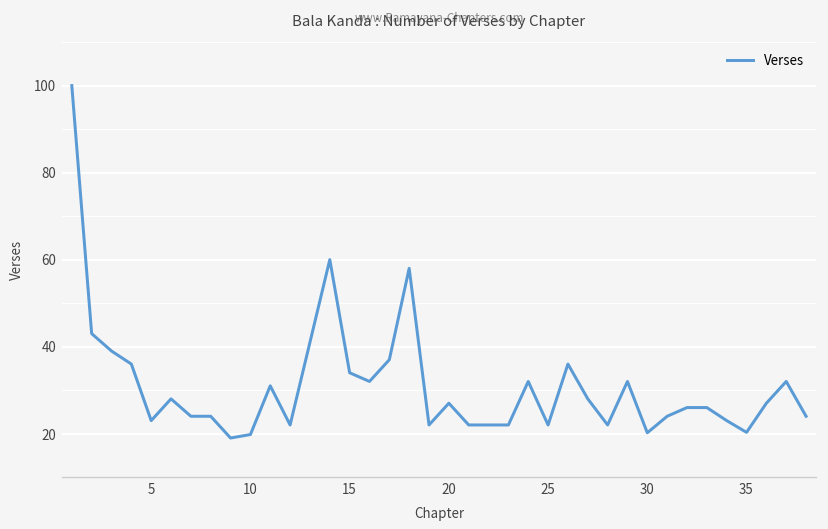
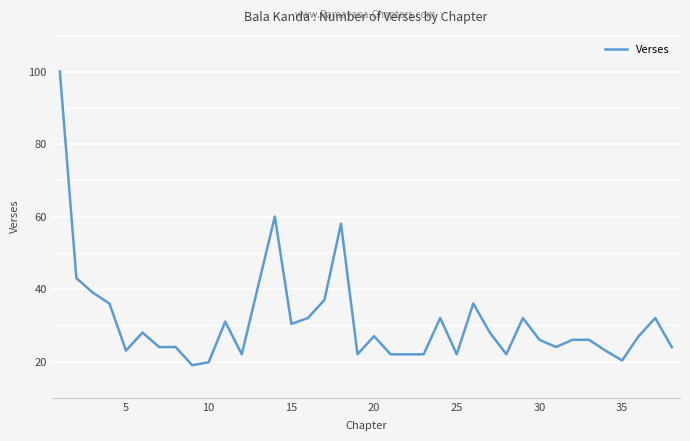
  {
    "5": 23,
    "10": 20,
-   "15": 34,
+   "15": 30,
    "20": 27,
    "25": 22,
-   "30": 20,
+   "30": 26,
    "35": 20
  }
